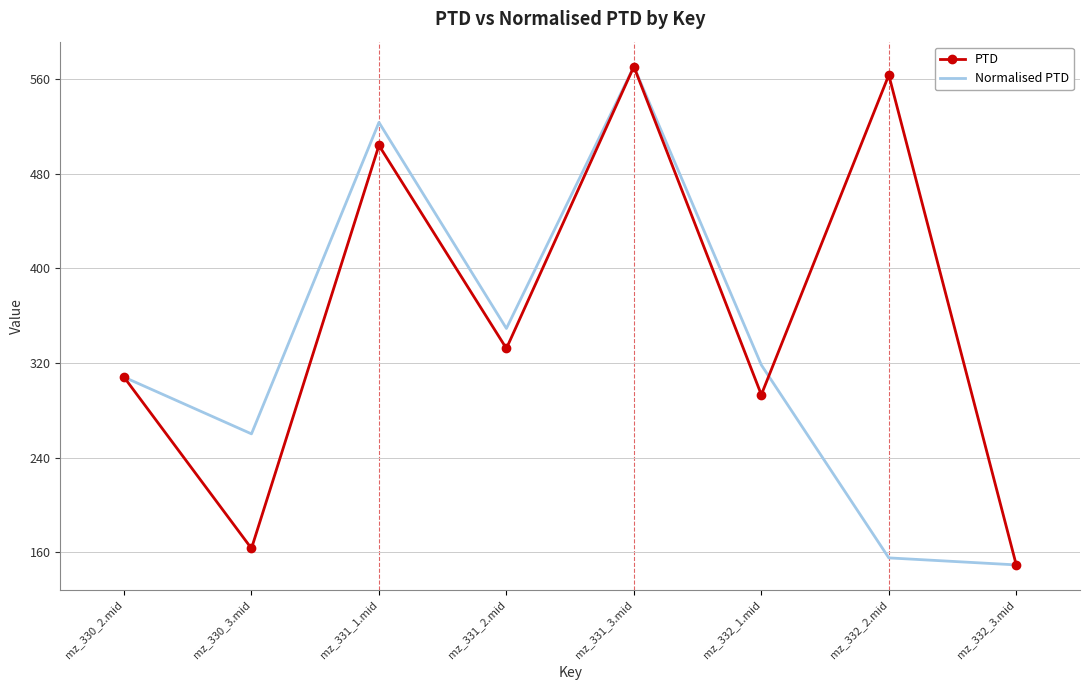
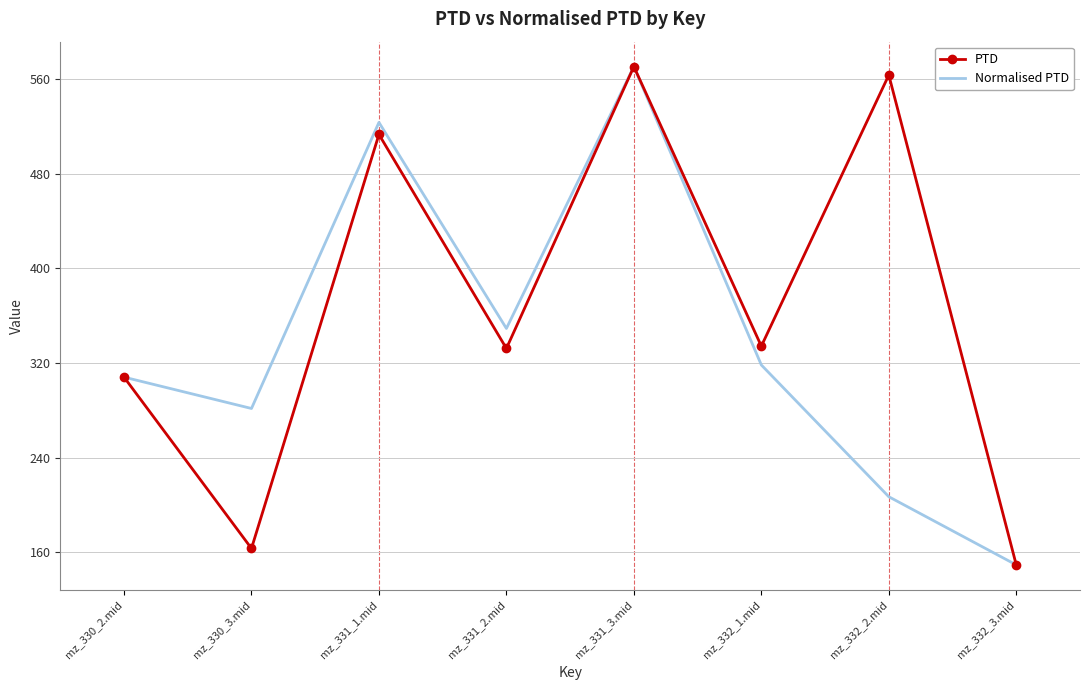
  {
    "PTD": {
      "mz_330_3.mid": 163,
-     "mz_331_1.mid": 504,
+     "mz_331_1.mid": 513,
      "mz_331_2.mid": 332,
-     "mz_332_1.mid": 293,
+     "mz_332_1.mid": 334,
      "mz_332_2.mid": 564
    },
    "Normalised PTD": {
-     "mz_330_3.mid": 260,
+     "mz_330_3.mid": 282,
      "mz_331_1.mid": 523,
      "mz_331_2.mid": 349,
      "mz_332_1.mid": 318,
-     "mz_332_2.mid": 155
+     "mz_332_2.mid": 207
    }
  }
